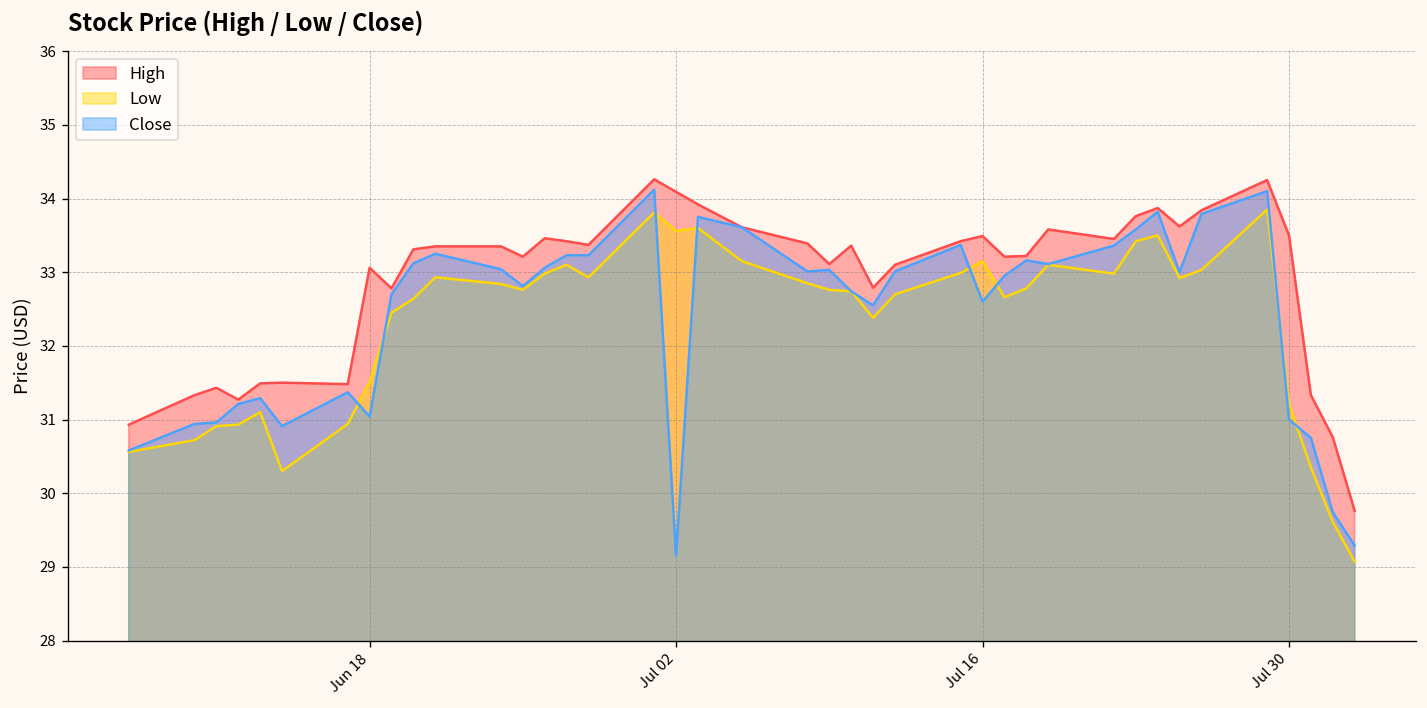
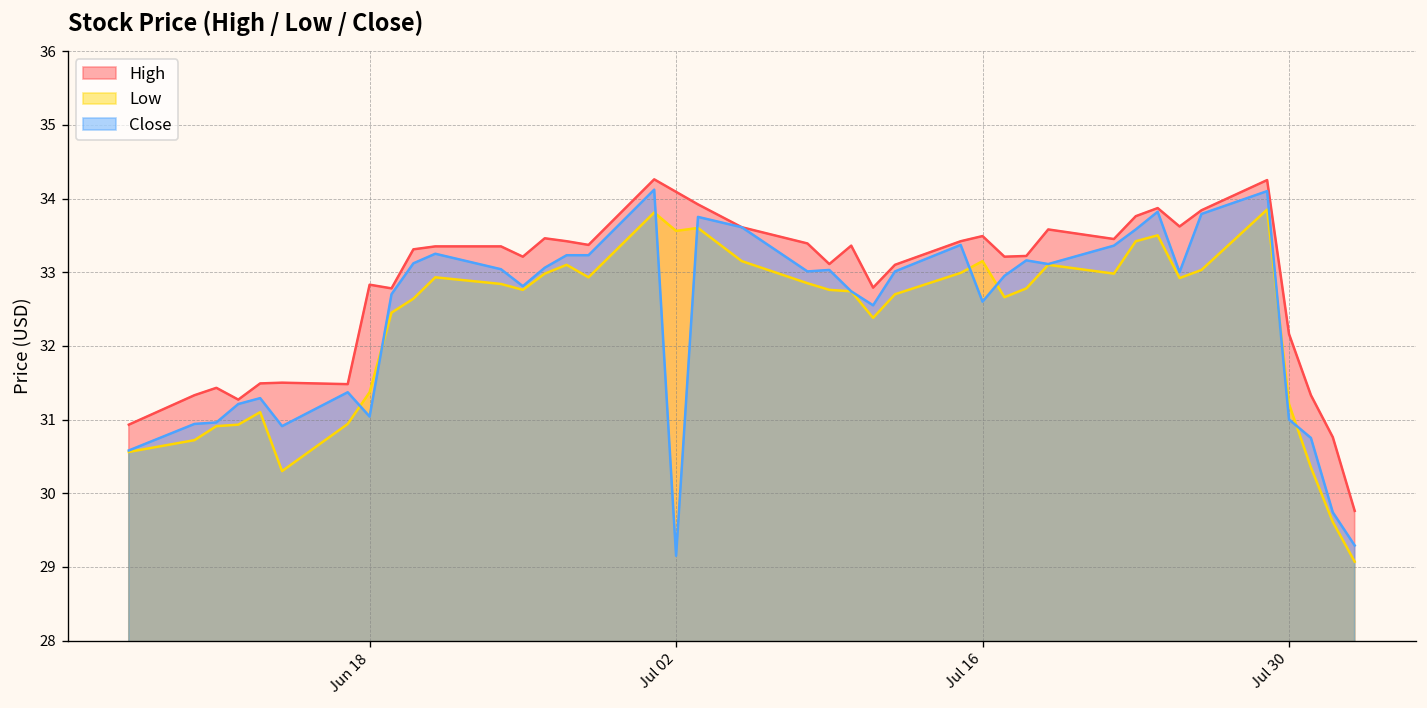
  {
    "High": {
-     "Jun 18": 33.1,
+     "Jun 18": 32.8,
      "Jul 02": 34.1,
      "Jul 16": 33.5,
-     "Jul 30": 33.5
+     "Jul 30": 32.2
    },
    "Low": {
-     "Jun 18": 31.5,
+     "Jun 18": 31.4,
      "Jul 02": 33.6,
      "Jul 16": 33.2,
      "Jul 30": 31.2
    },
    "Close": {
      "Jun 18": 31.0,
      "Jul 02": 29.2,
      "Jul 16": 32.6,
      "Jul 30": 31.0
    }
  }
